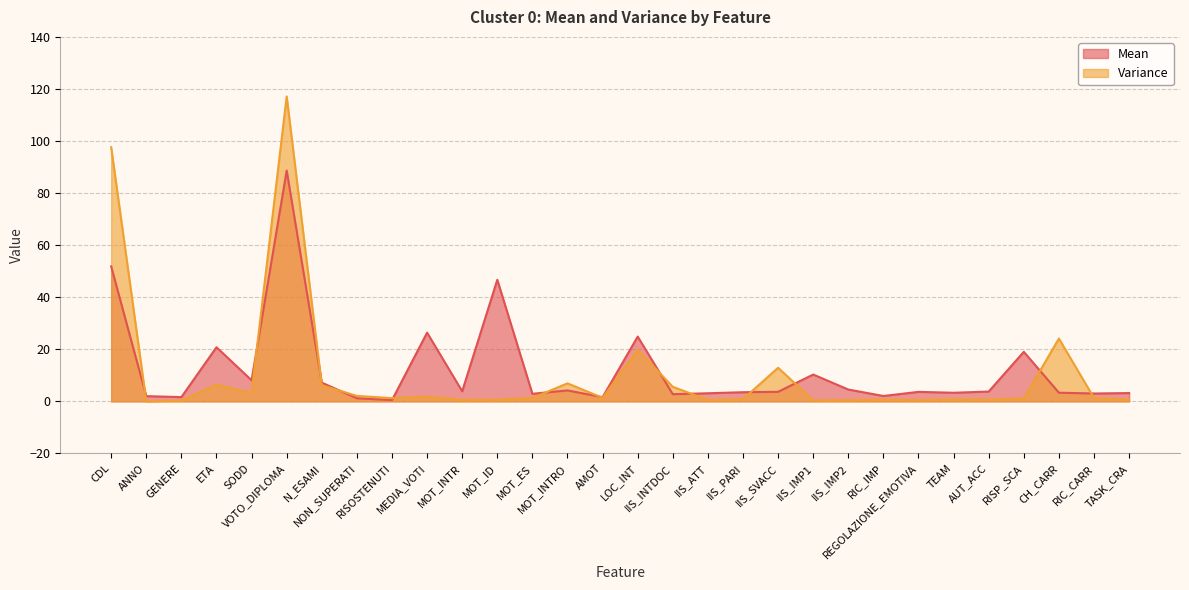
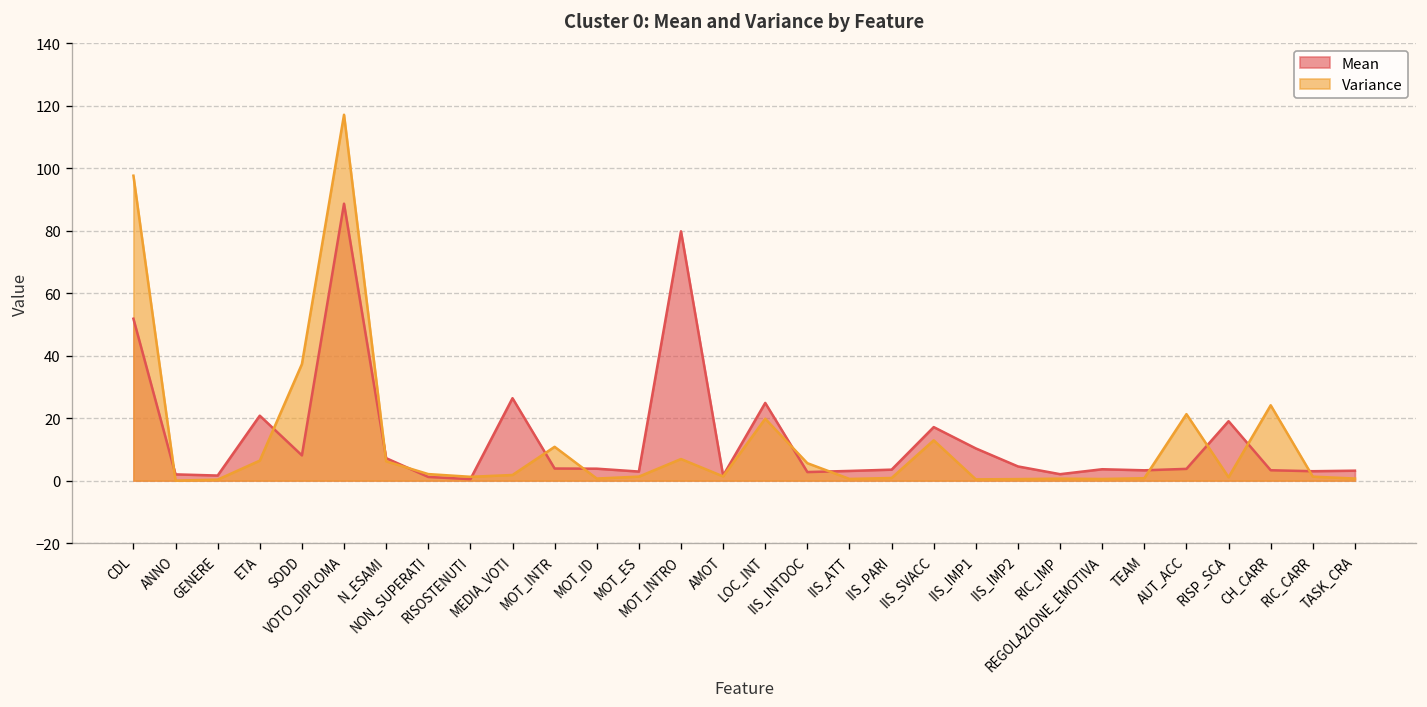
  {
    "Mean": {
      "CDL": 52,
      "ANNO": 2,
      "GENERE": 2,
      "ETA": 21,
      "SODD": 8,
      "VOTO_DIPLOMA": 89,
      "N_ESAMI": 7,
      "MEDIA_VOTI": 26,
      "MOT_INTR": 4,
-     "MOT_ID": 47,
+     "MOT_ID": 4,
      "MOT_ES": 3,
-     "MOT_INTRO": 4,
+     "MOT_INTRO": 80,
      "LOC_INT": 25,
      "IIS_INTDOC": 3,
      "IIS_ATT": 3,
      "IIS_PARI": 4,
-     "IIS_SVACC": 4,
+     "IIS_SVACC": 17,
      "IIS_IMP1": 10,
      "IIS_IMP2": 5,
      "RIC_IMP": 2,
      "REGOLAZIONE_EMOTIVA": 4,
      "TEAM": 3,
      "AUT_ACC": 4,
      "RISP_SCA": 19,
      "CH_CARR": 3,
      "RIC_CARR": 3,
      "TASK_CRA": 3
    },
    "Variance": {
      "CDL": 98,
      "ANNO": 0,
      "GENERE": 0,
      "ETA": 6,
-     "SODD": 3,
+     "SODD": 37,
      "VOTO_DIPLOMA": 117,
      "N_ESAMI": 6,
      "MEDIA_VOTI": 2,
-     "MOT_INTR": 1,
+     "MOT_INTR": 11,
      "MOT_ID": 1,
      "MOT_ES": 1,
      "MOT_INTRO": 7,
      "LOC_INT": 20,
      "IIS_INTDOC": 6,
      "IIS_ATT": 1,
      "IIS_PARI": 1,
      "IIS_SVACC": 13,
      "IIS_IMP1": 0,
      "IIS_IMP2": 0,
      "RIC_IMP": 1,
      "REGOLAZIONE_EMOTIVA": 1,
      "TEAM": 1,
-     "AUT_ACC": 1,
+     "AUT_ACC": 21,
      "RISP_SCA": 1,
      "CH_CARR": 24,
      "RIC_CARR": 1,
      "TASK_CRA": 1
    }
  }
